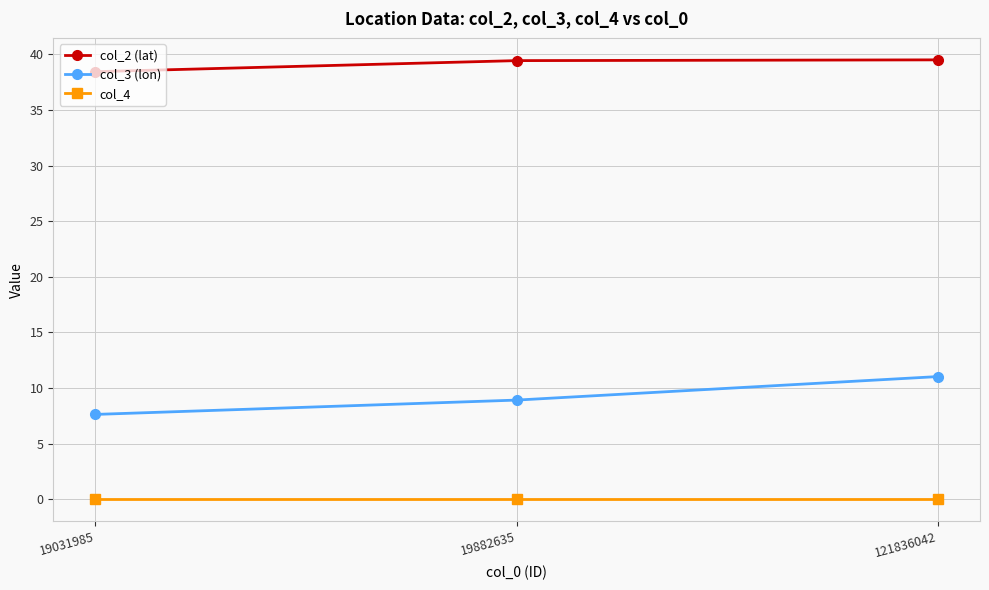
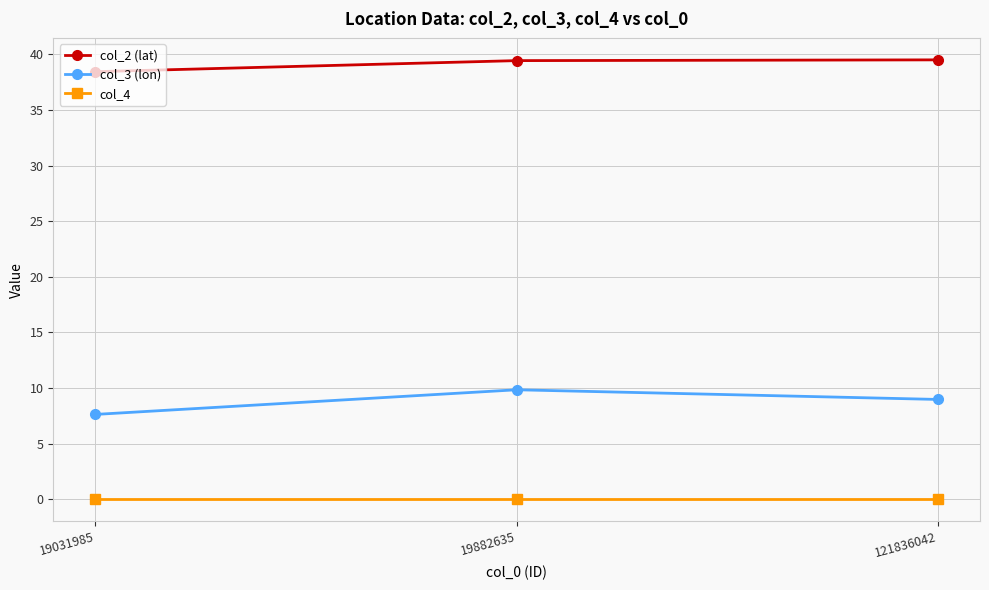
  {
    "col_2 (lat)": {
      "19882635": 39.4,
      "121836042": 39.5
    },
    "col_3 (lon)": {
      "19031985": 7.6,
-     "19882635": 8.9,
-     "121836042": 11.0
+     "19882635": 9.8,
+     "121836042": 9.0
    },
    "col_4": {
      "19031985": 0.0,
      "19882635": 0.0,
      "121836042": 0.0
    }
  }
